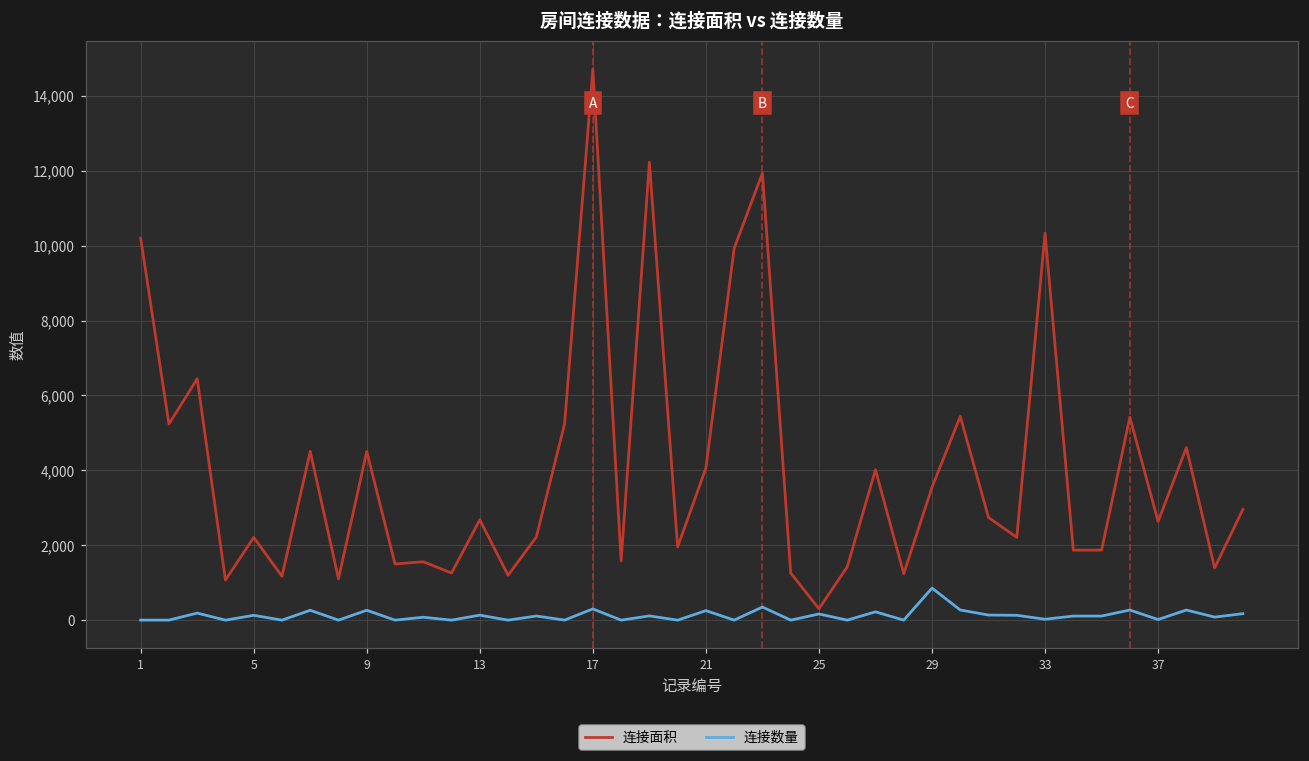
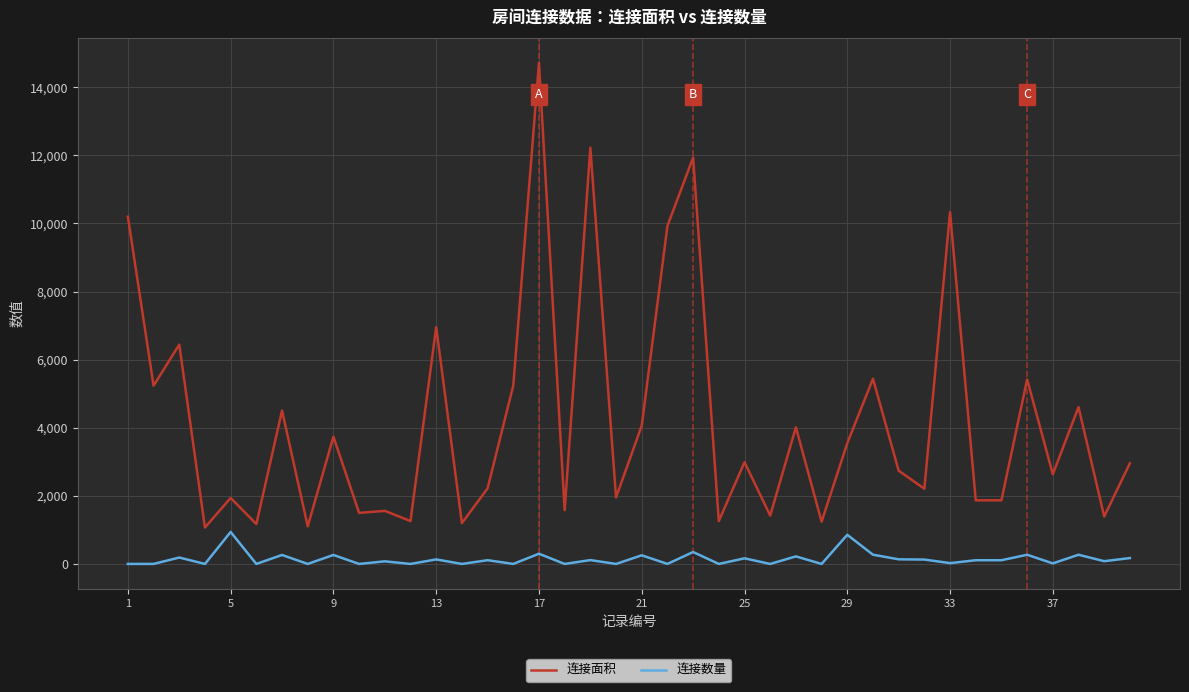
  {
    "连接面积": {
      "1": "10,200",
-     "5": "2,200",
-     "9": "4,500",
-     "13": "2,700",
+     "5": "1,900",
+     "9": "3,700",
+     "13": "7,000",
      "17": "14,700",
      "21": "4,100",
-     "25": "300",
+     "25": "3,000",
      "29": "3,500",
      "33": "10,300",
      "37": "2,600"
    },
    "连接数量": {
      "1": "0",
-     "5": "100",
+     "5": "900",
      "9": "300",
      "13": "100",
      "17": "300",
      "21": "300",
      "25": "200",
      "29": "900",
      "33": "0",
      "37": "0"
    }
  }
